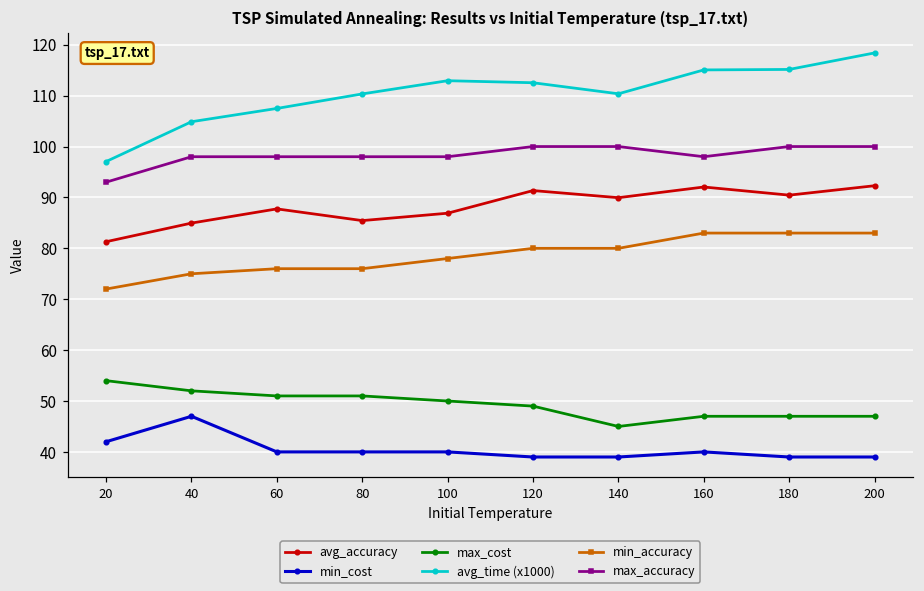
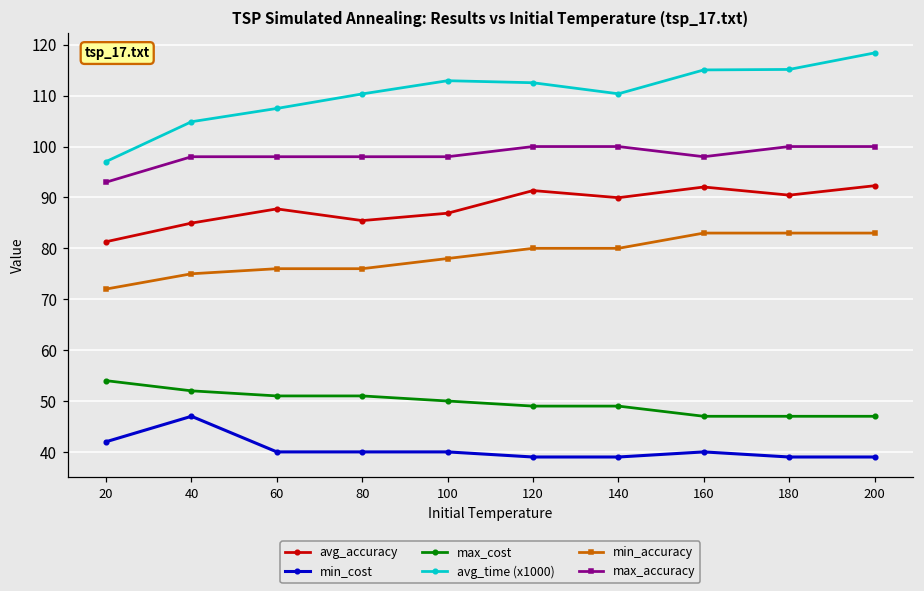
  {
    "avg_accuracy": {
      "20": 81,
      "40": 85,
      "60": 88,
      "80": 85,
      "100": 87,
      "120": 91,
      "140": 90,
      "160": 92,
      "180": 90,
      "200": 92
    },
    "min_cost": {
      "20": 42,
      "40": 47,
      "60": 40,
      "80": 40,
      "100": 40,
      "120": 39,
      "140": 39,
      "160": 40,
      "180": 39,
      "200": 39
    },
    "max_cost": {
      "20": 54,
      "40": 52,
      "60": 51,
      "80": 51,
      "100": 50,
      "120": 49,
-     "140": 45,
+     "140": 49,
      "160": 47,
      "180": 47,
      "200": 47
    },
    "avg_time (x1000)": {
      "20": 97,
      "40": 105,
      "60": 107,
      "80": 110,
      "100": 113,
      "120": 113,
      "140": 110,
      "160": 115,
      "180": 115,
      "200": 118
    },
    "min_accuracy": {
      "20": 72,
      "40": 75,
      "60": 76,
      "80": 76,
      "100": 78,
      "120": 80,
      "140": 80,
      "160": 83,
      "180": 83,
      "200": 83
    },
    "max_accuracy": {
      "20": 93,
      "40": 98,
      "60": 98,
      "80": 98,
      "100": 98,
      "120": 100,
      "140": 100,
      "160": 98,
      "180": 100,
      "200": 100
    }
  }
